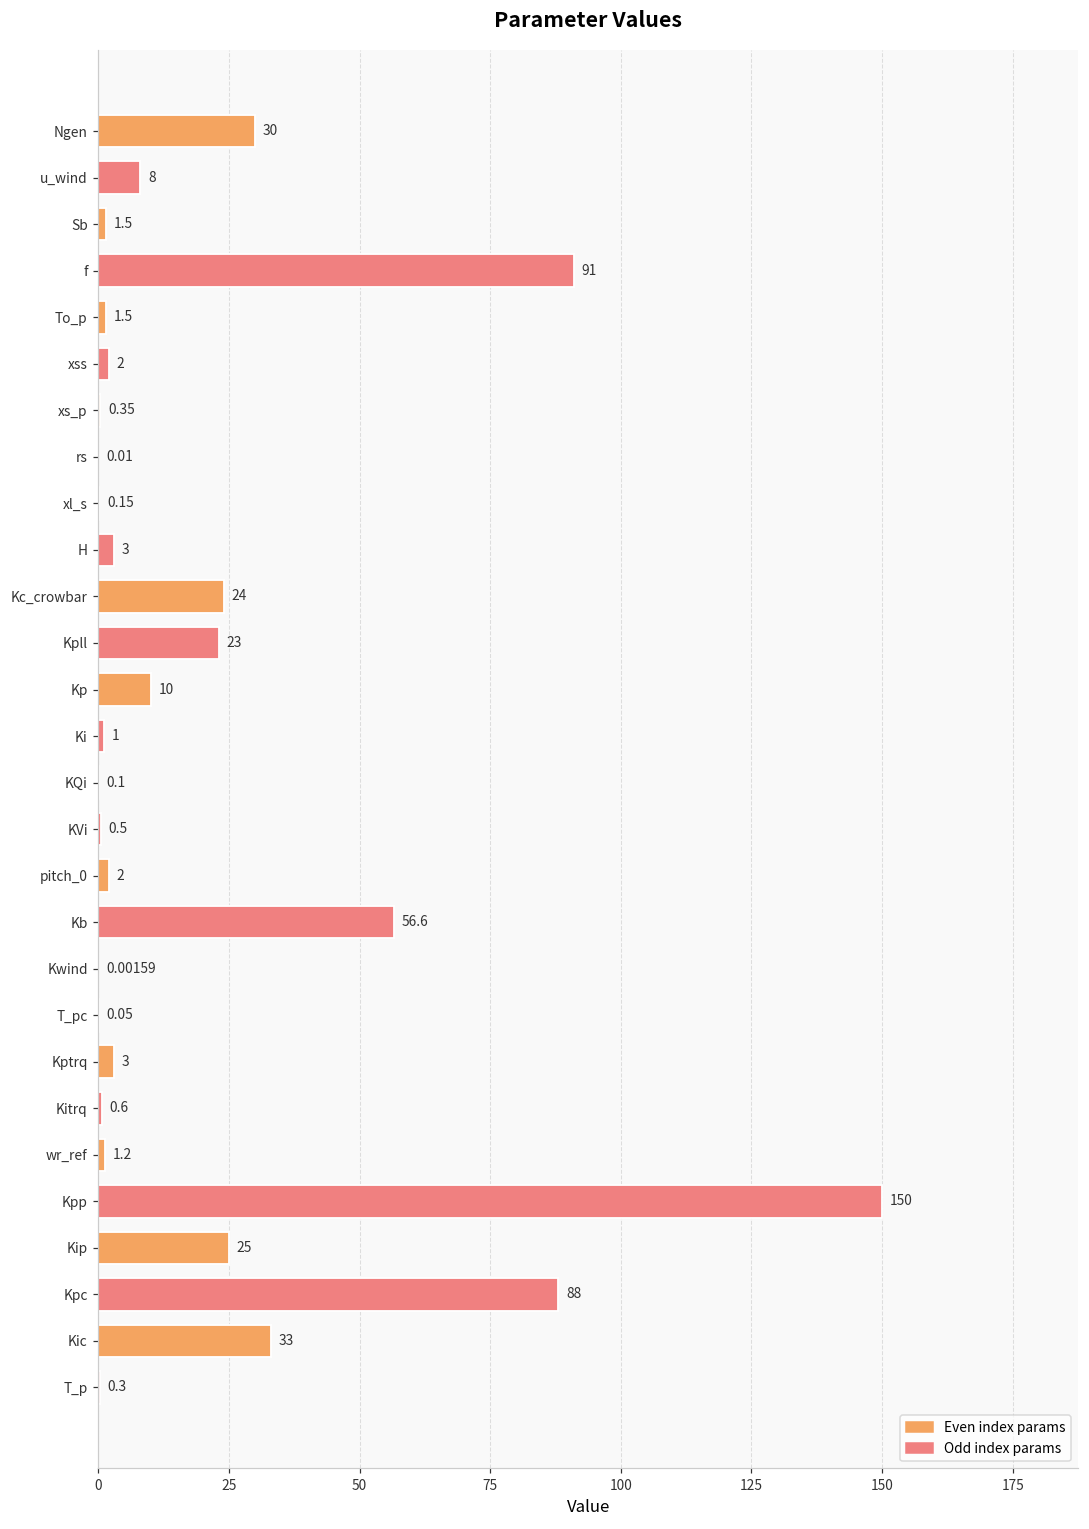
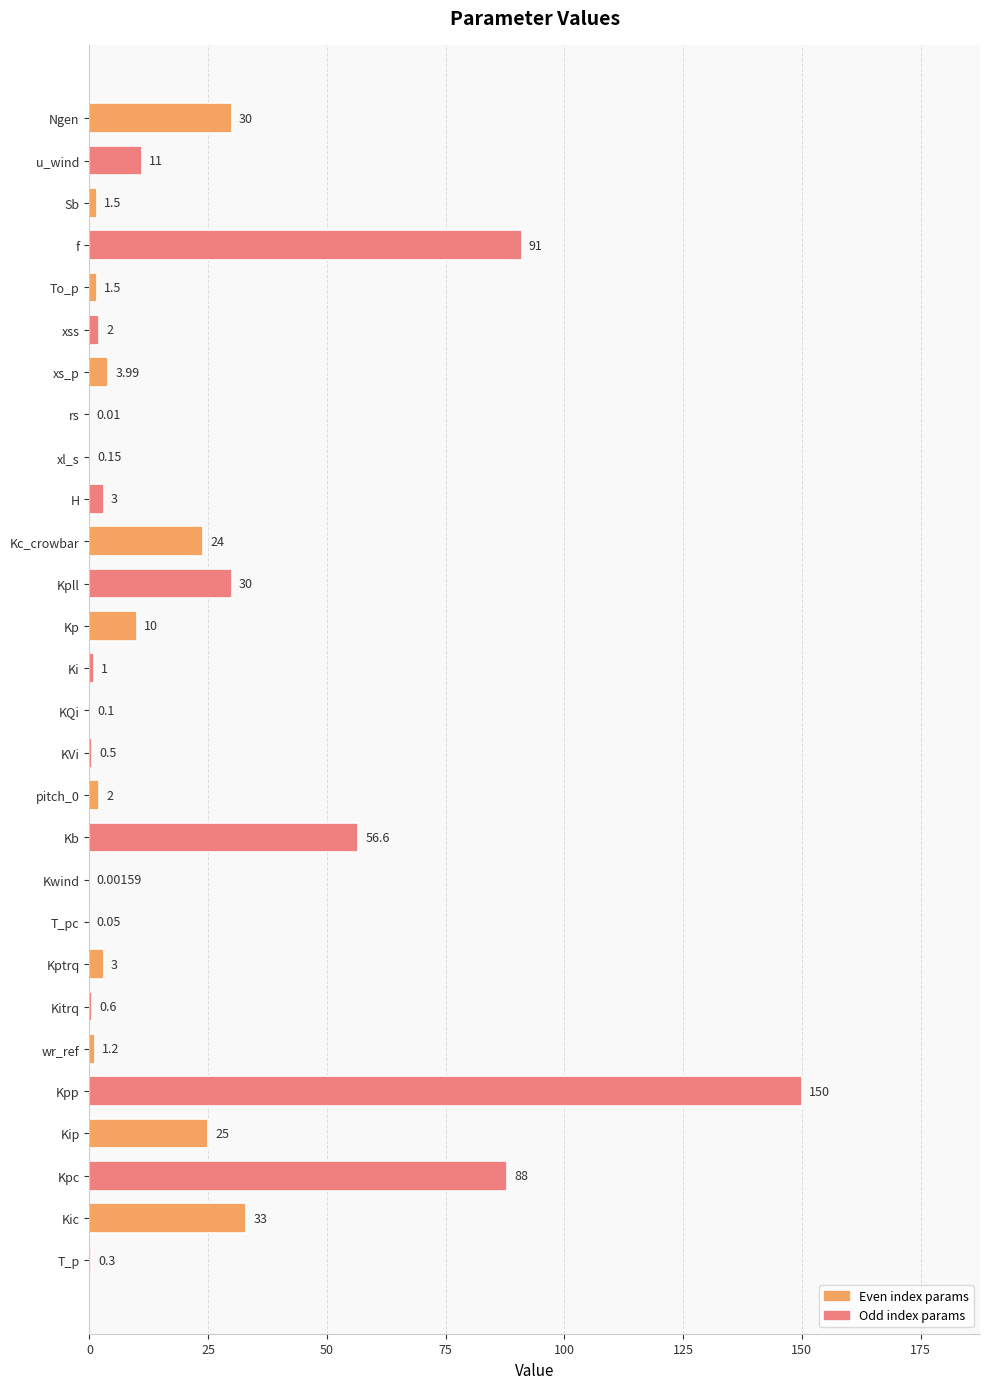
  {
    "Ngen": 30,
-   "u_wind": 8,
+   "u_wind": 11,
    "Sb": 1.5,
    "f": 91,
    "To_p": 1.5,
    "xss": 2,
-   "xs_p": 0.35,
+   "xs_p": 3.99,
    "rs": 0.01,
    "xl_s": 0.15,
    "H": 3,
    "Kc_crowbar": 24,
-   "Kpll": 23,
+   "Kpll": 30,
    "Kp": 10,
    "Ki": 1,
    "KQi": 0.1,
    "KVi": 0.5,
    "pitch_0": 2,
    "Kb": 56.6,
    "Kwind": 0.00159,
    "T_pc": 0.05,
    "Kptrq": 3,
    "Kitrq": 0.6,
    "wr_ref": 1.2,
    "Kpp": 150,
    "Kip": 25,
    "Kpc": 88,
    "Kic": 33,
    "T_p": 0.3
  }
